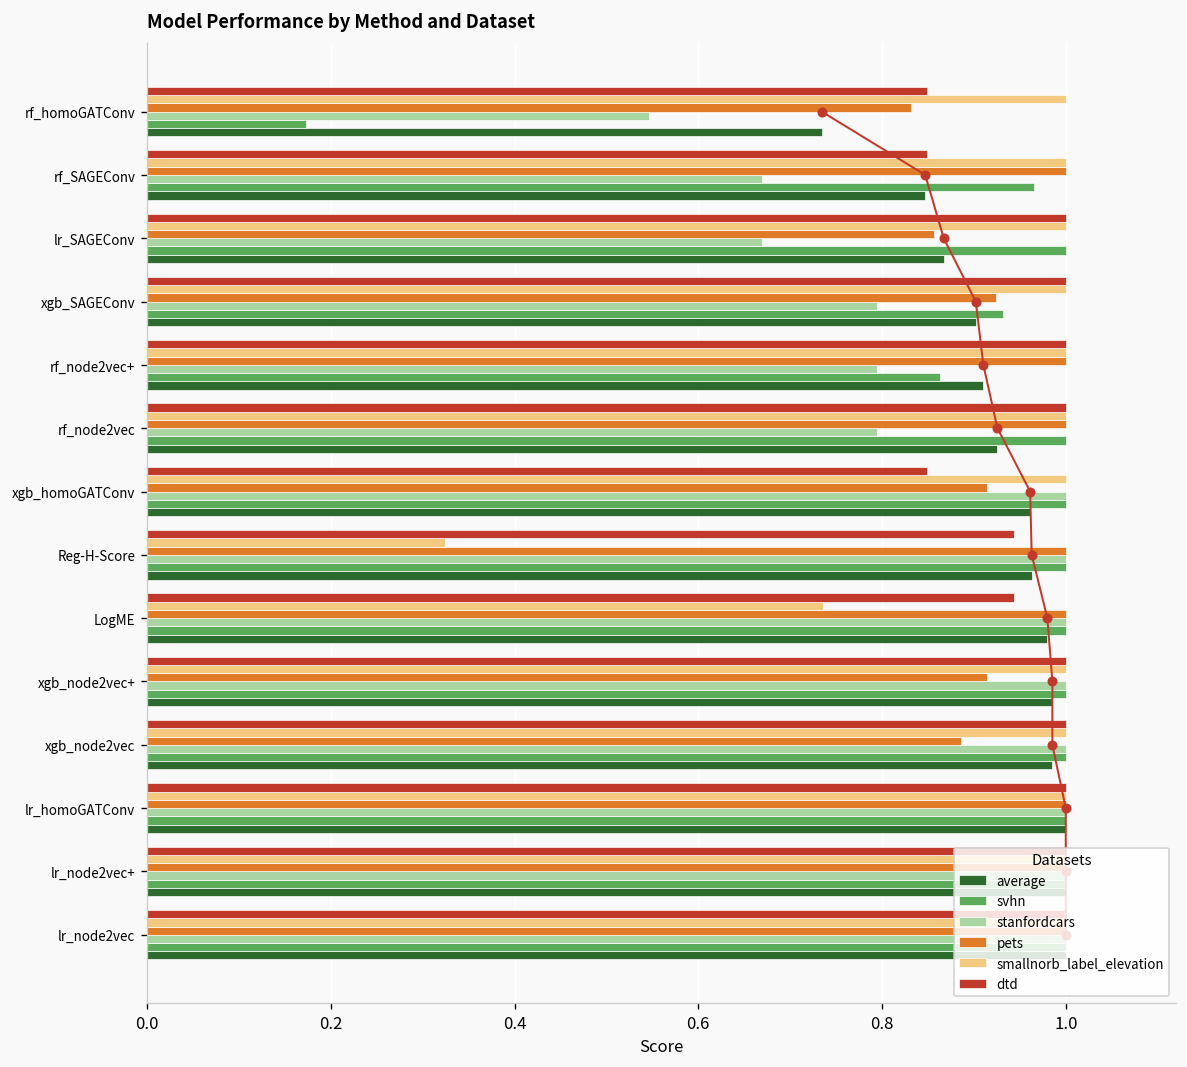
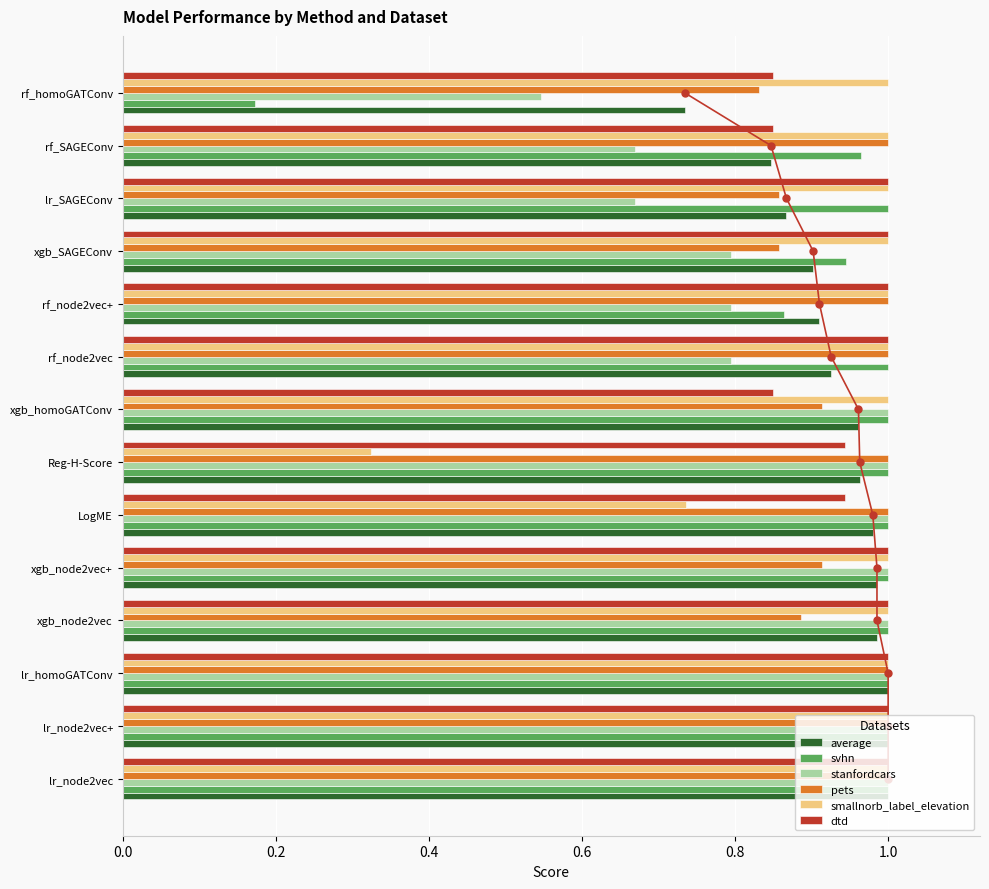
  {
    "average": {
      "rf_homoGATConv": 0.73,
      "rf_SAGEConv": 0.85,
      "lr_SAGEConv": 0.87,
      "xgb_SAGEConv": 0.90,
      "rf_node2vec+": 0.91,
      "rf_node2vec": 0.93,
      "xgb_homoGATConv": 0.96,
      "Reg-H-Score": 0.96,
      "LogME": 0.98,
      "xgb_node2vec+": 0.99,
      "xgb_node2vec": 0.99,
      "lr_homoGATConv": 1.00
    },
    "svhn": {
      "rf_homoGATConv": 0.17,
      "rf_SAGEConv": 0.96,
      "lr_SAGEConv": 1.00,
-     "xgb_SAGEConv": 0.93,
+     "xgb_SAGEConv": 0.95,
      "rf_node2vec+": 0.86,
      "rf_node2vec": 1.00,
      "xgb_homoGATConv": 1.00,
      "Reg-H-Score": 1.00,
      "LogME": 1.00,
      "xgb_node2vec+": 1.00,
      "xgb_node2vec": 1.00,
      "lr_homoGATConv": 1.00
    },
    "stanfordcars": {
      "rf_homoGATConv": 0.55,
      "rf_SAGEConv": 0.67,
      "lr_SAGEConv": 0.67,
      "xgb_SAGEConv": 0.79,
      "rf_node2vec+": 0.79,
      "rf_node2vec": 0.79,
      "xgb_homoGATConv": 1.00,
      "Reg-H-Score": 1.00,
      "LogME": 1.00,
      "xgb_node2vec+": 1.00,
      "xgb_node2vec": 1.00,
      "lr_homoGATConv": 1.00
    },
    "pets": {
      "rf_homoGATConv": 0.83,
      "rf_SAGEConv": 1.00,
      "lr_SAGEConv": 0.86,
-     "xgb_SAGEConv": 0.92,
+     "xgb_SAGEConv": 0.86,
      "rf_node2vec+": 1.00,
      "rf_node2vec": 1.00,
      "xgb_homoGATConv": 0.91,
      "Reg-H-Score": 1.00,
      "LogME": 1.00,
      "xgb_node2vec+": 0.91,
      "xgb_node2vec": 0.89,
      "lr_homoGATConv": 1.00
    },
    "smallnorb_label_elevation": {
      "rf_homoGATConv": 1.00,
      "rf_SAGEConv": 1.00,
      "lr_SAGEConv": 1.00,
      "xgb_SAGEConv": 1.00,
      "rf_node2vec+": 1.00,
      "rf_node2vec": 1.00,
      "xgb_homoGATConv": 1.00,
      "Reg-H-Score": 0.32,
      "LogME": 0.74,
      "xgb_node2vec+": 1.00,
      "xgb_node2vec": 1.00,
      "lr_homoGATConv": 1.00
    }
  }
